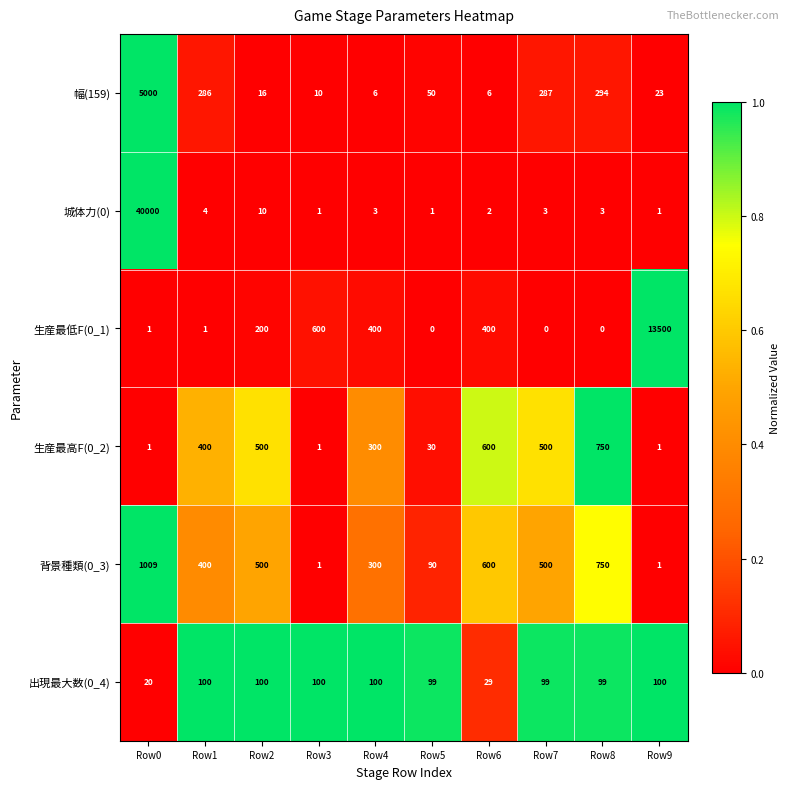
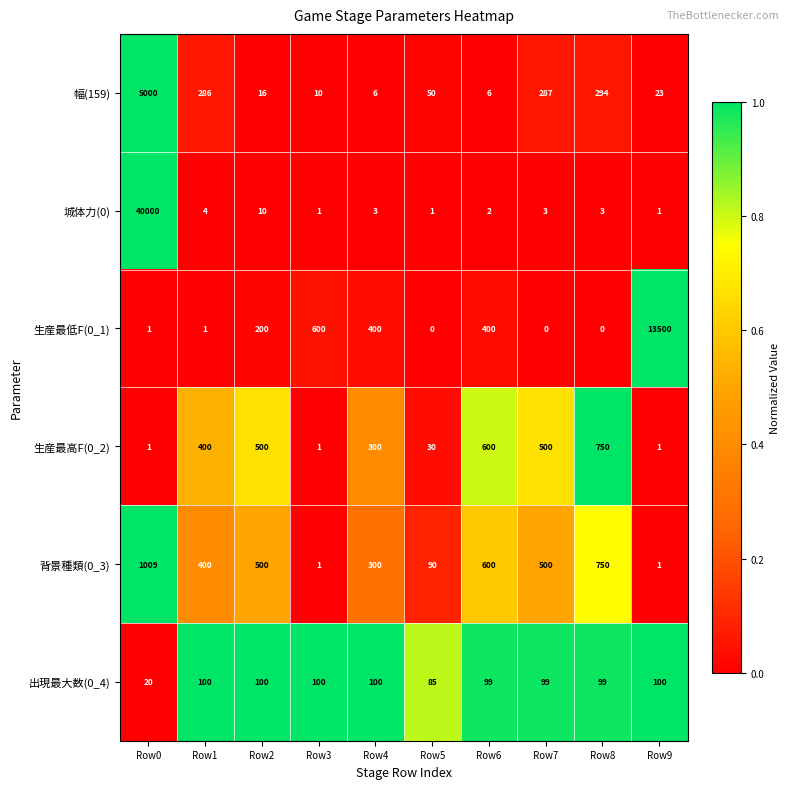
  {
    "幅(159)": {
      "Row0": 5000,
      "Row1": 286,
      "Row2": 16,
      "Row3": 10,
      "Row4": 6,
      "Row5": 50,
      "Row6": 6,
      "Row7": 287,
      "Row8": 294,
      "Row9": 23
    },
    "城体力(0)": {
      "Row0": 40000,
      "Row1": 4,
      "Row2": 10,
      "Row3": 1,
      "Row4": 3,
      "Row5": 1,
      "Row6": 2,
      "Row7": 3,
      "Row8": 3,
      "Row9": 1
    },
    "生産最低F(0_1)": {
      "Row0": 1,
      "Row1": 1,
      "Row2": 200,
      "Row3": 600,
      "Row4": 400,
      "Row5": 0,
      "Row6": 400,
      "Row7": 0,
      "Row8": 0,
      "Row9": 13500
    },
    "生産最高F(0_2)": {
      "Row0": 1,
      "Row1": 400,
      "Row2": 500,
      "Row3": 1,
      "Row4": 300,
      "Row5": 30,
      "Row6": 600,
      "Row7": 500,
      "Row8": 750,
      "Row9": 1
    },
    "背景種類(0_3)": {
      "Row0": 1009,
      "Row1": 400,
      "Row2": 500,
      "Row3": 1,
      "Row4": 300,
      "Row5": 90,
      "Row6": 600,
      "Row7": 500,
      "Row8": 750,
      "Row9": 1
    },
    "出現最大数(0_4)": {
      "Row0": 20,
      "Row1": 100,
      "Row2": 100,
      "Row3": 100,
      "Row4": 100,
-     "Row5": 99,
-     "Row6": 29,
+     "Row5": 85,
+     "Row6": 99,
      "Row7": 99,
      "Row8": 99,
      "Row9": 100
    }
  }
